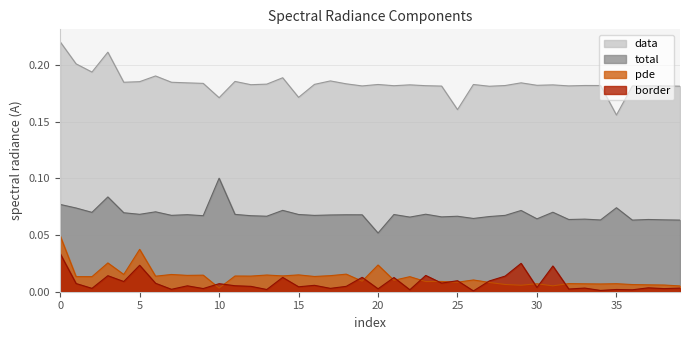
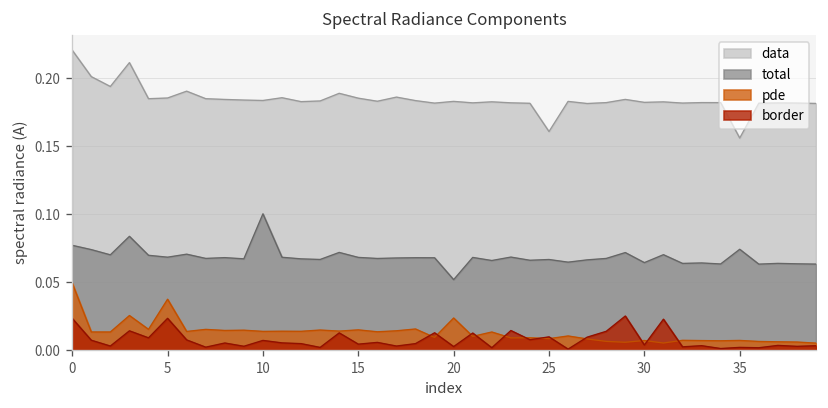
  {
    "data": {
      "0": 0.221,
      "5": 0.185,
-     "10": 0.171,
-     "15": 0.172,
+     "10": 0.184,
+     "15": 0.185,
      "20": 0.183,
      "25": 0.161,
      "30": 0.182,
      "35": 0.156
    },
    "total": {
      "0": 0.077,
      "5": 0.068,
      "10": 0.100,
      "15": 0.068,
      "20": 0.052,
      "25": 0.067,
      "30": 0.064,
      "35": 0.074
    },
    "pde": {
      "0": 0.049,
      "5": 0.037,
-     "10": 0.003,
+     "10": 0.014,
      "15": 0.015,
      "20": 0.024,
      "30": 0.007,
      "35": 0.007
    },
    "border": {
-     "0": 0.034,
+     "0": 0.023,
      "5": 0.023,
      "10": 0.007,
      "15": 0.004,
      "20": 0.003,
      "30": 0.004,
      "35": 0.002
    }
  }
